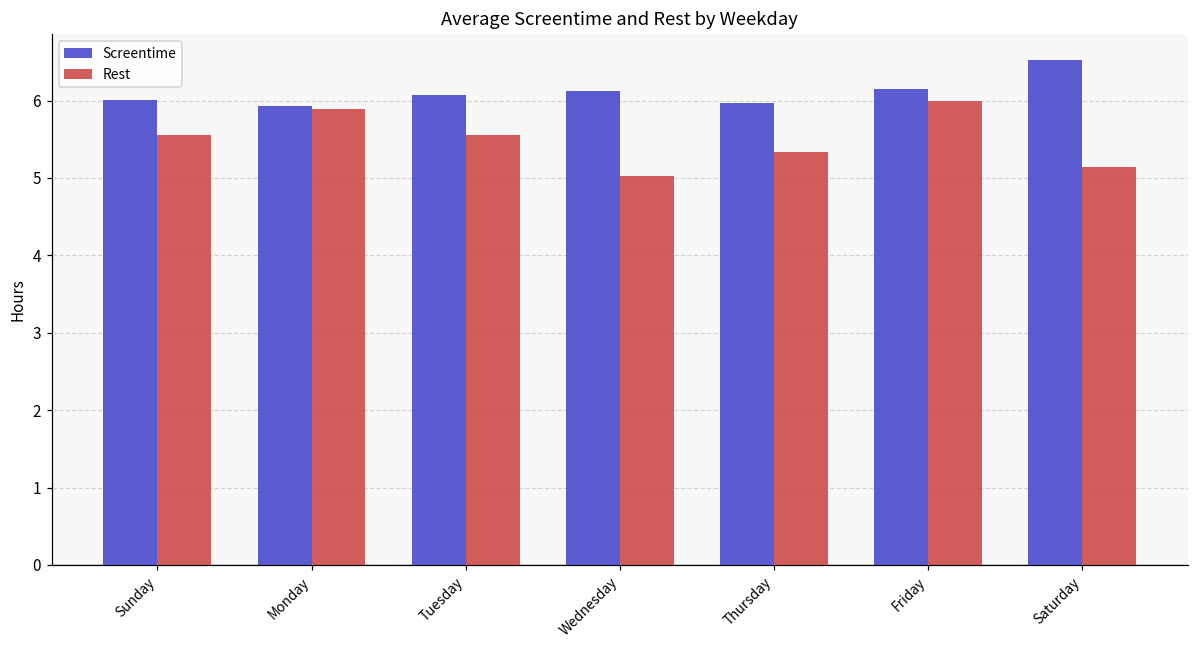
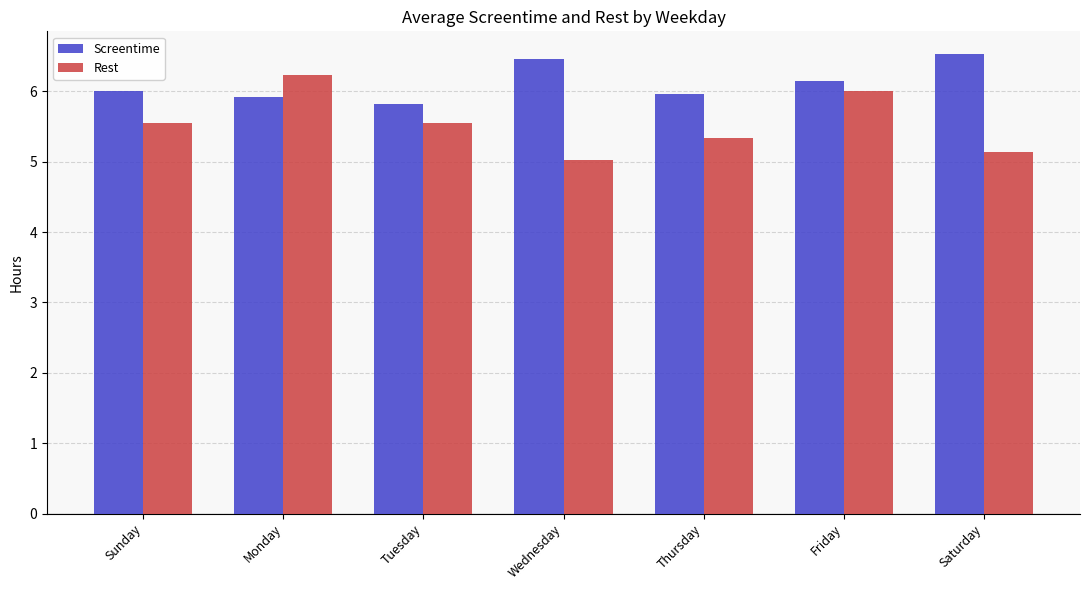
  {
    "Screentime": {
      "Sunday": 6.0,
      "Monday": 5.9,
-     "Tuesday": 6.1,
-     "Wednesday": 6.1,
+     "Tuesday": 5.8,
+     "Wednesday": 6.5,
      "Thursday": 6.0,
      "Friday": 6.2,
      "Saturday": 6.5
    },
    "Rest": {
      "Sunday": 5.6,
-     "Monday": 5.9,
+     "Monday": 6.2,
      "Tuesday": 5.6,
      "Wednesday": 5.0,
      "Thursday": 5.3,
      "Friday": 6.0,
      "Saturday": 5.1
    }
  }
